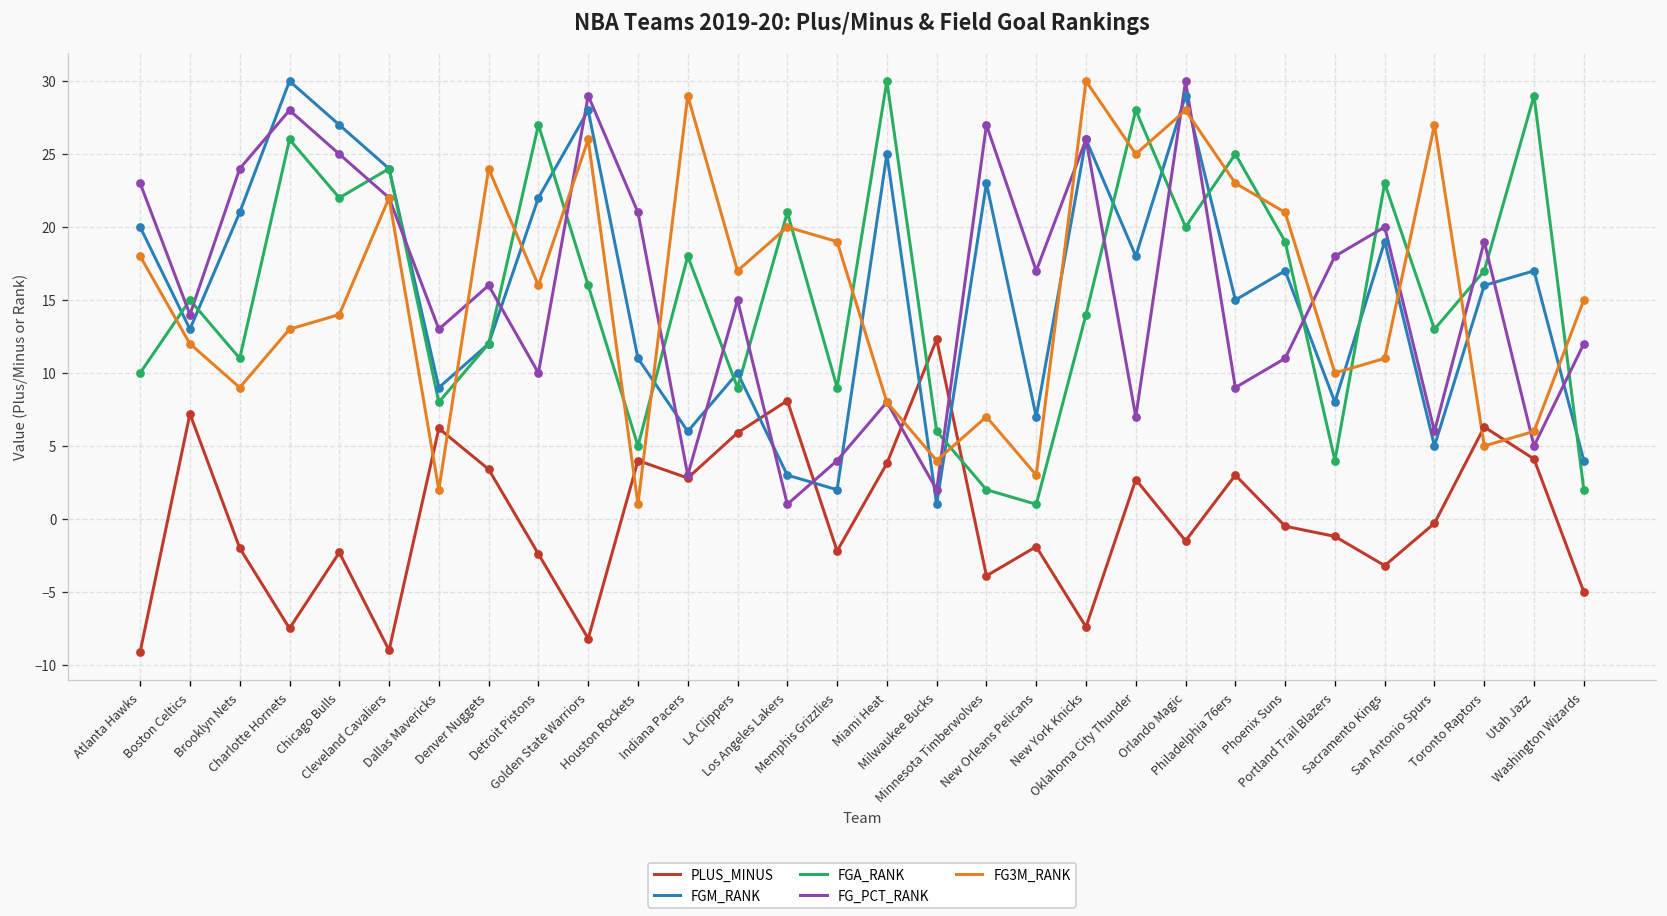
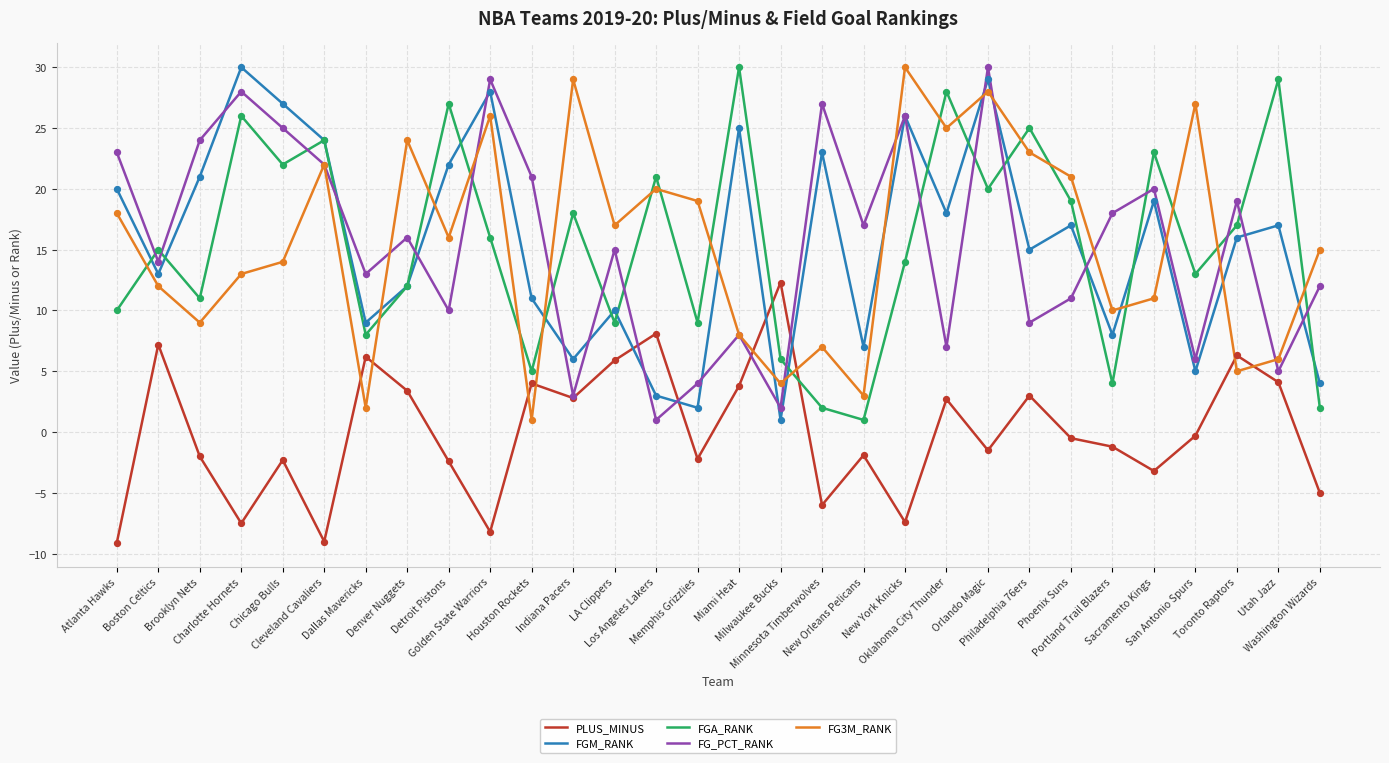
  {
    "PLUS_MINUS": {
      "Atlanta Hawks": -9.1,
      "Boston Celtics": 7.2,
      "Brooklyn Nets": -2.0,
      "Charlotte Hornets": -7.5,
      "Chicago Bulls": -2.3,
      "Cleveland Cavaliers": -9.0,
      "Dallas Mavericks": 6.2,
      "Denver Nuggets": 3.4,
      "Detroit Pistons": -2.4,
      "Golden State Warriors": -8.2,
      "Houston Rockets": 4.0,
      "LA Clippers": 5.9,
      "Los Angeles Lakers": 8.1,
      "Memphis Grizzlies": -2.2,
      "Miami Heat": 3.8,
      "Milwaukee Bucks": 12.3,
-     "Minnesota Timberwolves": -3.9,
+     "Minnesota Timberwolves": -6.0,
      "New Orleans Pelicans": -1.9,
      "New York Knicks": -7.4,
      "Oklahoma City Thunder": 2.7,
      "Orlando Magic": -1.5,
      "Philadelphia 76ers": 3.0,
      "Phoenix Suns": -0.5,
      "Portland Trail Blazers": -1.2,
      "Sacramento Kings": -3.2,
      "San Antonio Spurs": -0.3,
      "Toronto Raptors": 6.3,
      "Utah Jazz": 4.1,
      "Washington Wizards": -5.0
    },
    "FGM_RANK": {
      "Atlanta Hawks": 20.0,
      "Boston Celtics": 13.0,
      "Brooklyn Nets": 21.0,
      "Charlotte Hornets": 30.0,
      "Chicago Bulls": 27.0,
      "Dallas Mavericks": 9.0,
      "Detroit Pistons": 22.0,
      "Golden State Warriors": 28.0,
      "Houston Rockets": 11.0,
      "Indiana Pacers": 6.0,
      "LA Clippers": 10.0,
      "Los Angeles Lakers": 3.0,
      "Memphis Grizzlies": 2.0,
      "Miami Heat": 25.0,
      "Milwaukee Bucks": 1.0,
      "Minnesota Timberwolves": 23.0,
      "New Orleans Pelicans": 7.0,
      "Oklahoma City Thunder": 18.0,
      "Orlando Magic": 29.0,
      "Philadelphia 76ers": 15.0,
      "Phoenix Suns": 17.0,
      "Portland Trail Blazers": 8.0,
      "Sacramento Kings": 19.0,
      "San Antonio Spurs": 5.0,
      "Toronto Raptors": 16.0,
      "Utah Jazz": 17.0,
      "Washington Wizards": 4.0
    },
    "FGA_RANK": {
      "Atlanta Hawks": 10.0,
      "Boston Celtics": 15.0,
      "Brooklyn Nets": 11.0,
      "Charlotte Hornets": 26.0,
      "Chicago Bulls": 22.0,
      "Dallas Mavericks": 8.0,
      "Detroit Pistons": 27.0,
      "Golden State Warriors": 16.0,
      "Houston Rockets": 5.0,
      "Indiana Pacers": 18.0,
      "LA Clippers": 9.0,
      "Los Angeles Lakers": 21.0,
      "Memphis Grizzlies": 9.0,
      "Miami Heat": 30.0,
      "Milwaukee Bucks": 6.0,
      "Minnesota Timberwolves": 2.0,
      "New Orleans Pelicans": 1.0,
      "New York Knicks": 14.0,
      "Oklahoma City Thunder": 28.0,
      "Orlando Magic": 20.0,
      "Philadelphia 76ers": 25.0,
      "Phoenix Suns": 19.0,
      "Portland Trail Blazers": 4.0,
      "Sacramento Kings": 23.0,
      "San Antonio Spurs": 13.0,
      "Toronto Raptors": 17.0,
      "Utah Jazz": 29.0,
      "Washington Wizards": 2.0
    },
    "FG_PCT_RANK": {
      "Atlanta Hawks": 23.0,
      "Boston Celtics": 14.0,
      "Brooklyn Nets": 24.0,
      "Charlotte Hornets": 28.0,
      "Chicago Bulls": 25.0,
      "Dallas Mavericks": 13.0,
      "Denver Nuggets": 16.0,
      "Detroit Pistons": 10.0,
      "Golden State Warriors": 29.0,
      "Houston Rockets": 21.0,
      "LA Clippers": 15.0,
      "Los Angeles Lakers": 1.0,
      "Memphis Grizzlies": 4.0,
      "Milwaukee Bucks": 2.0,
      "Minnesota Timberwolves": 27.0,
      "New Orleans Pelicans": 17.0,
      "Oklahoma City Thunder": 7.0,
      "Orlando Magic": 30.0,
      "Philadelphia 76ers": 9.0,
      "Phoenix Suns": 11.0,
      "Portland Trail Blazers": 18.0,
      "Sacramento Kings": 20.0,
      "San Antonio Spurs": 6.0,
      "Toronto Raptors": 19.0,
      "Utah Jazz": 5.0,
      "Washington Wizards": 12.0
    },
    "FG3M_RANK": {
      "Atlanta Hawks": 18.0,
      "Boston Celtics": 12.0,
      "Brooklyn Nets": 9.0,
      "Charlotte Hornets": 13.0,
      "Chicago Bulls": 14.0,
      "Dallas Mavericks": 2.0,
      "Denver Nuggets": 24.0,
      "Detroit Pistons": 16.0,
      "Golden State Warriors": 26.0,
      "Houston Rockets": 1.0,
      "Indiana Pacers": 29.0,
      "LA Clippers": 17.0,
      "Los Angeles Lakers": 20.0,
      "Memphis Grizzlies": 19.0,
      "Milwaukee Bucks": 4.0,
      "Minnesota Timberwolves": 7.0,
      "New Orleans Pelicans": 3.0,
      "New York Knicks": 30.0,
      "Oklahoma City Thunder": 25.0,
      "Orlando Magic": 28.0,
      "Philadelphia 76ers": 23.0,
      "Phoenix Suns": 21.0,
      "Portland Trail Blazers": 10.0,
      "Sacramento Kings": 11.0,
      "San Antonio Spurs": 27.0,
      "Toronto Raptors": 5.0,
      "Utah Jazz": 6.0,
      "Washington Wizards": 15.0
    }
  }
